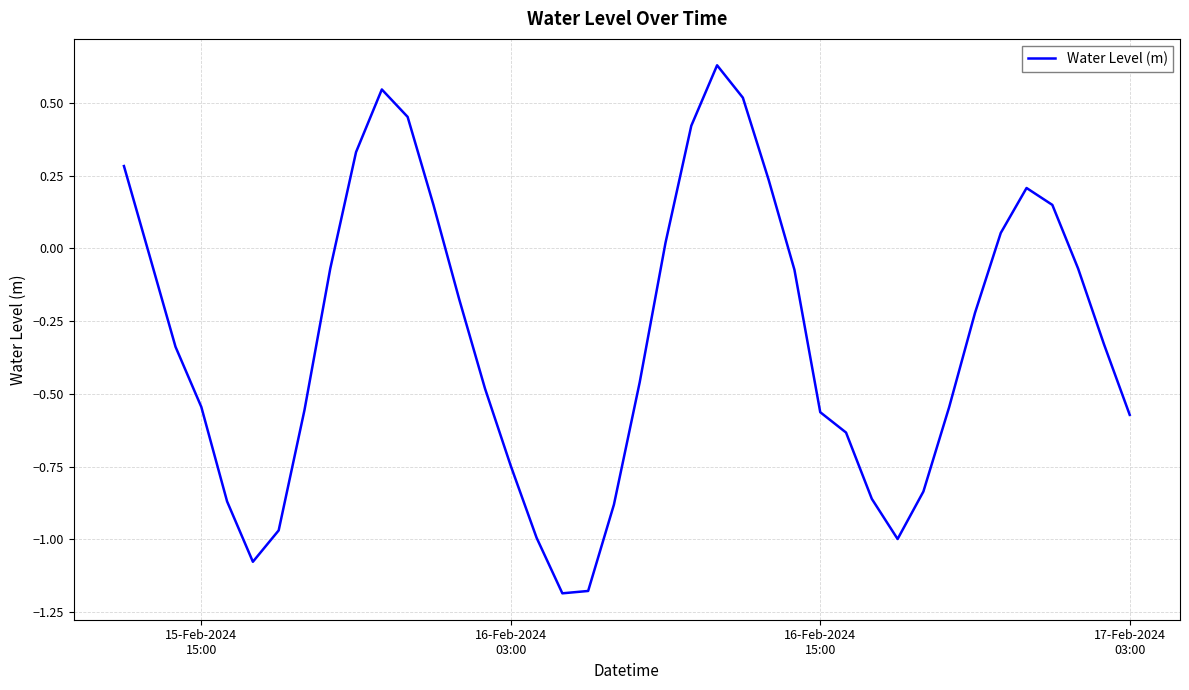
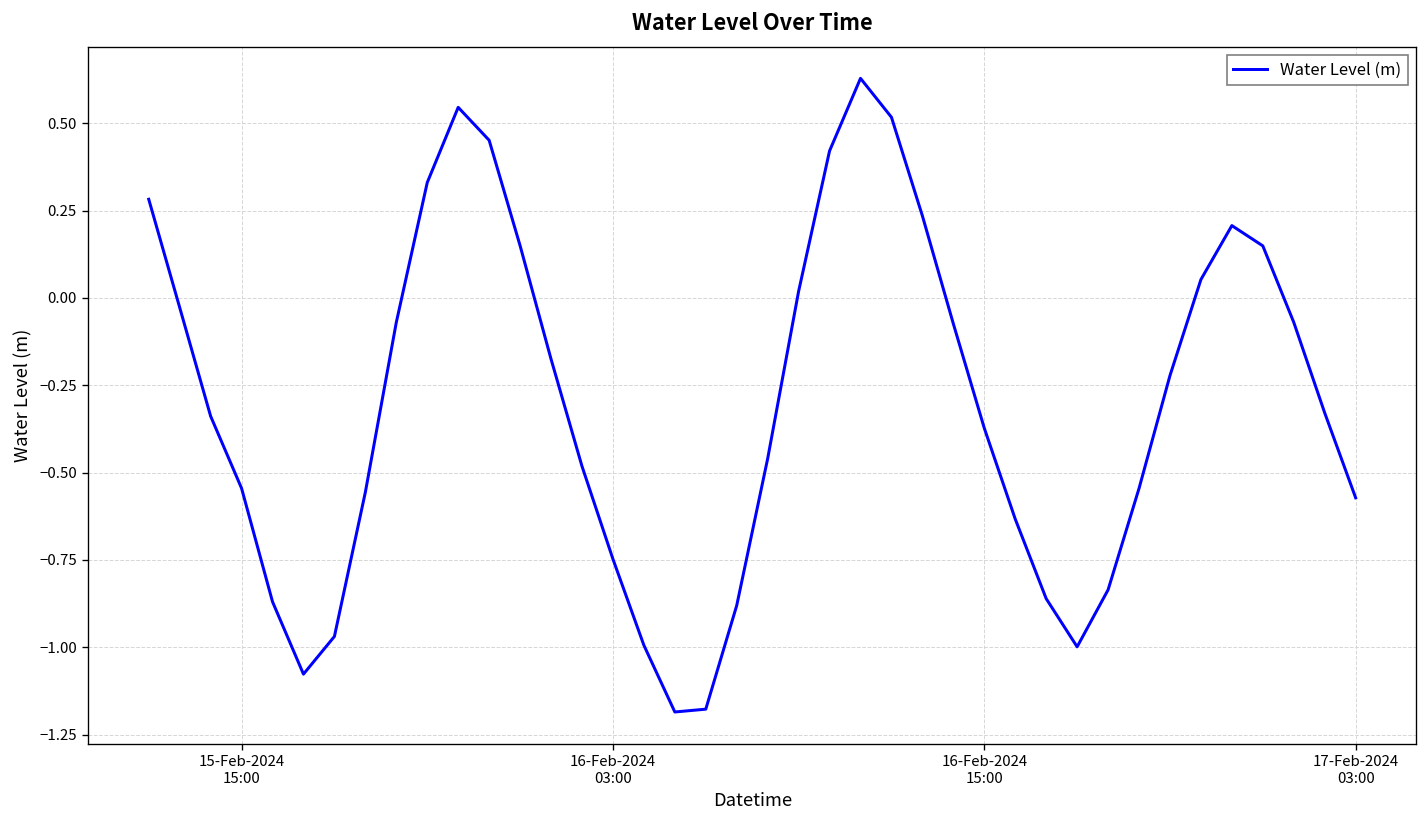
  {
    "15-Feb-2024 15:00": -0.54,
    "16-Feb-2024 03:00": -0.75,
-   "16-Feb-2024 15:00": -0.56,
+   "16-Feb-2024 15:00": -0.37,
    "17-Feb-2024 03:00": -0.57
  }
